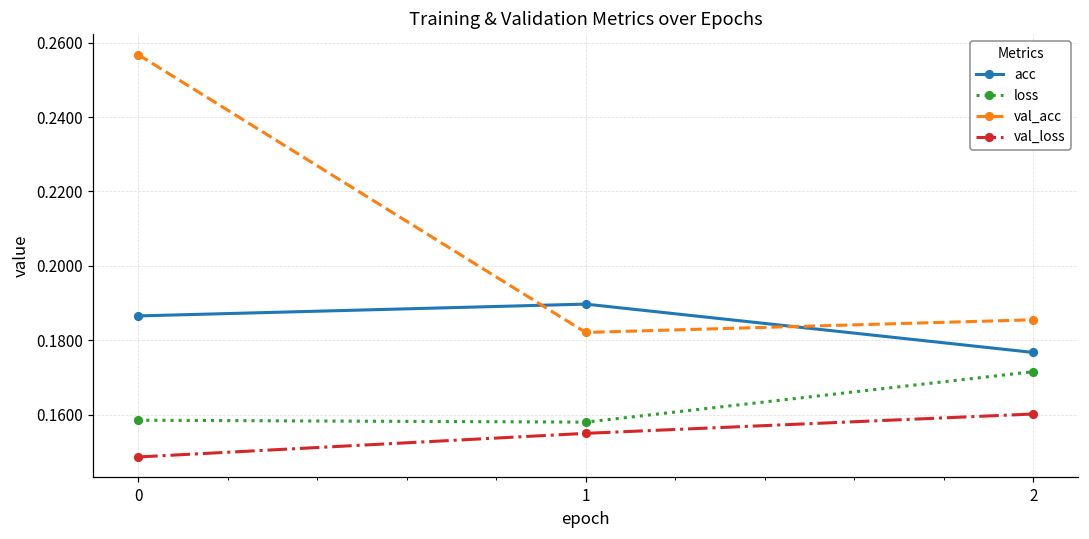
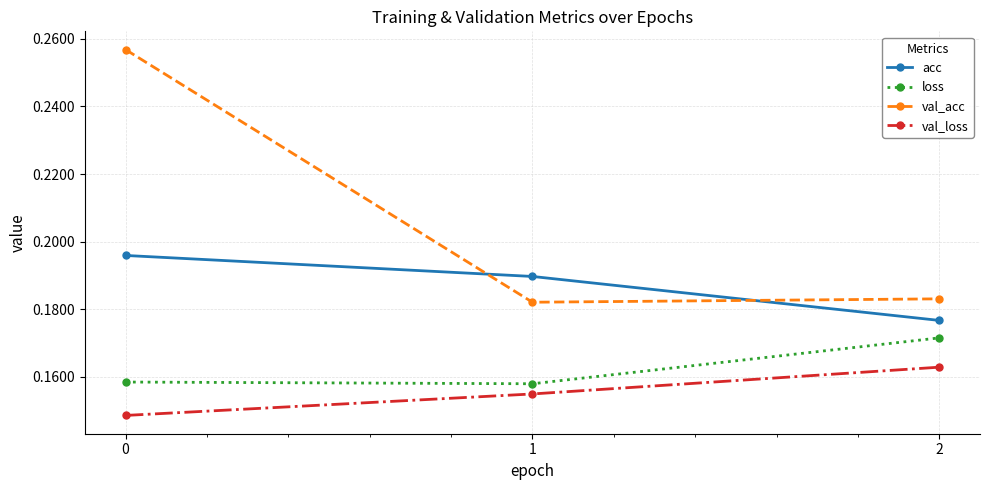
  {
    "acc": {
-     "0": 0.187,
+     "0": 0.196,
      "1": 0.190,
      "2": 0.177
    },
    "loss": {
      "0": 0.158,
      "1": 0.158,
      "2": 0.172
    },
    "val_acc": {
      "0": 0.257,
      "1": 0.182,
-     "2": 0.186
+     "2": 0.183
    },
    "val_loss": {
      "0": 0.149,
      "1": 0.155,
-     "2": 0.160
+     "2": 0.163
    }
  }
